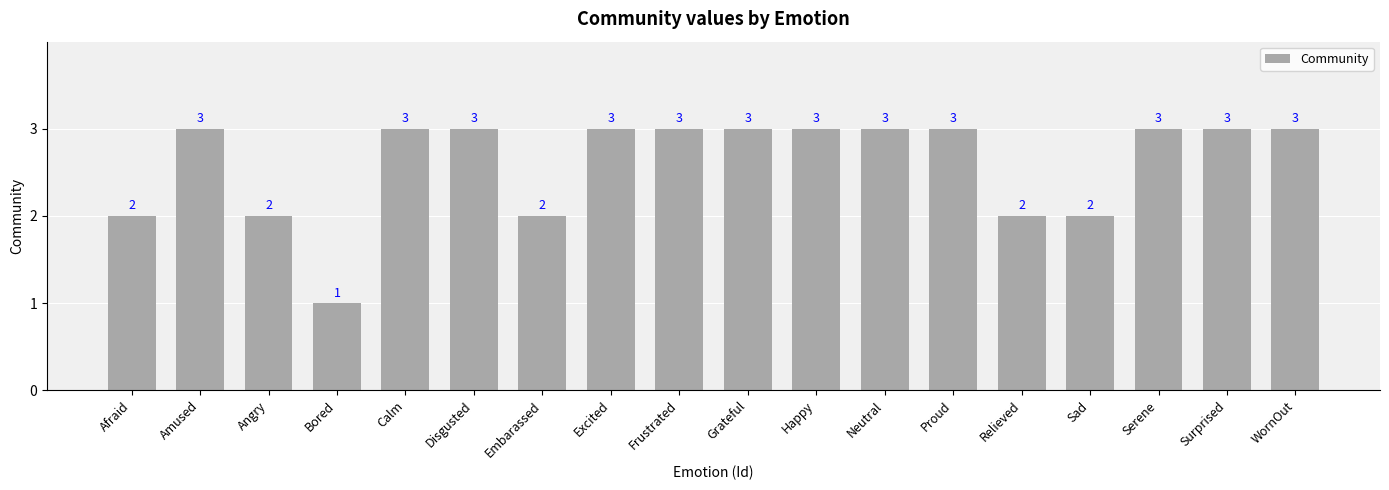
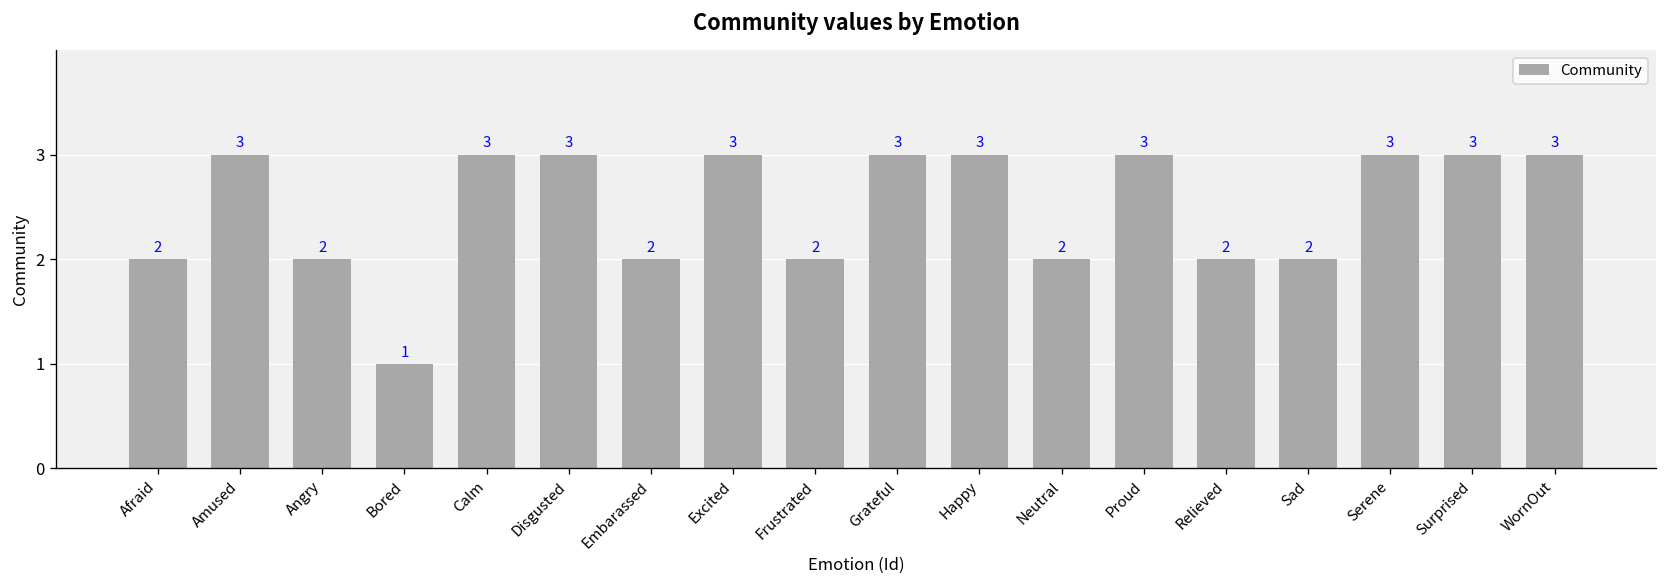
  {
    "Afraid": 2,
    "Amused": 3,
    "Angry": 2,
    "Bored": 1,
    "Calm": 3,
    "Disgusted": 3,
    "Embarassed": 2,
    "Excited": 3,
-   "Frustrated": 3,
+   "Frustrated": 2,
    "Grateful": 3,
    "Happy": 3,
-   "Neutral": 3,
+   "Neutral": 2,
    "Proud": 3,
    "Relieved": 2,
    "Sad": 2,
    "Serene": 3,
    "Surprised": 3,
    "WornOut": 3
  }
